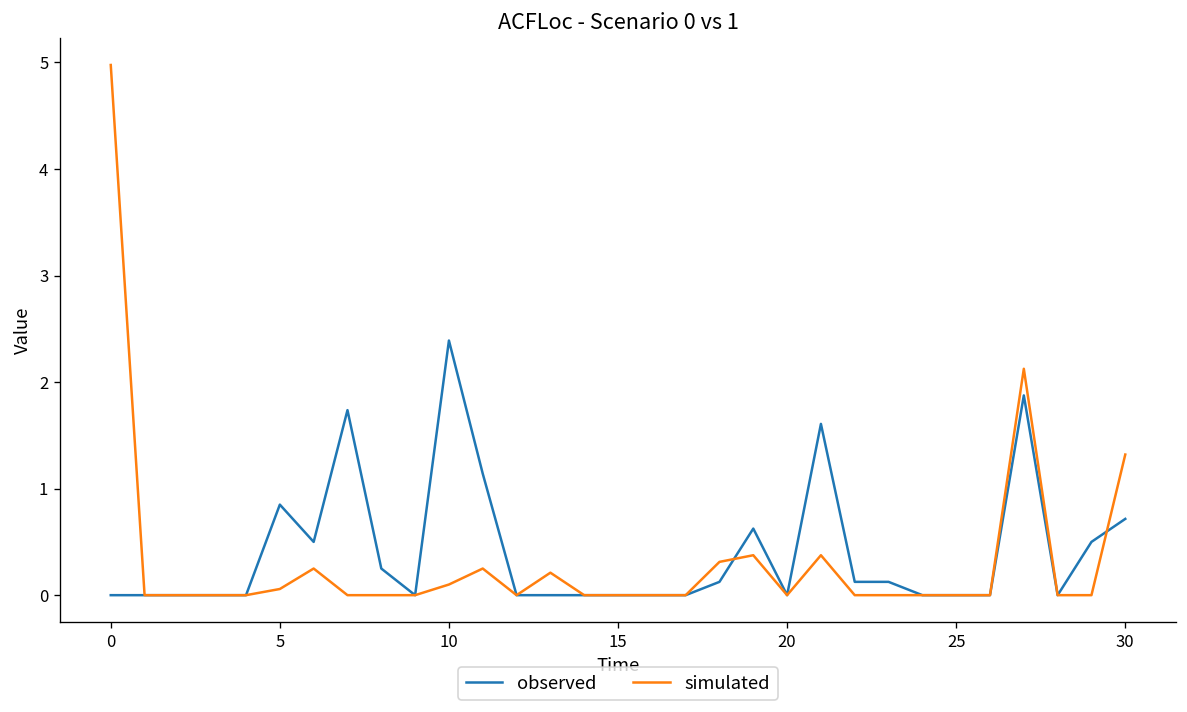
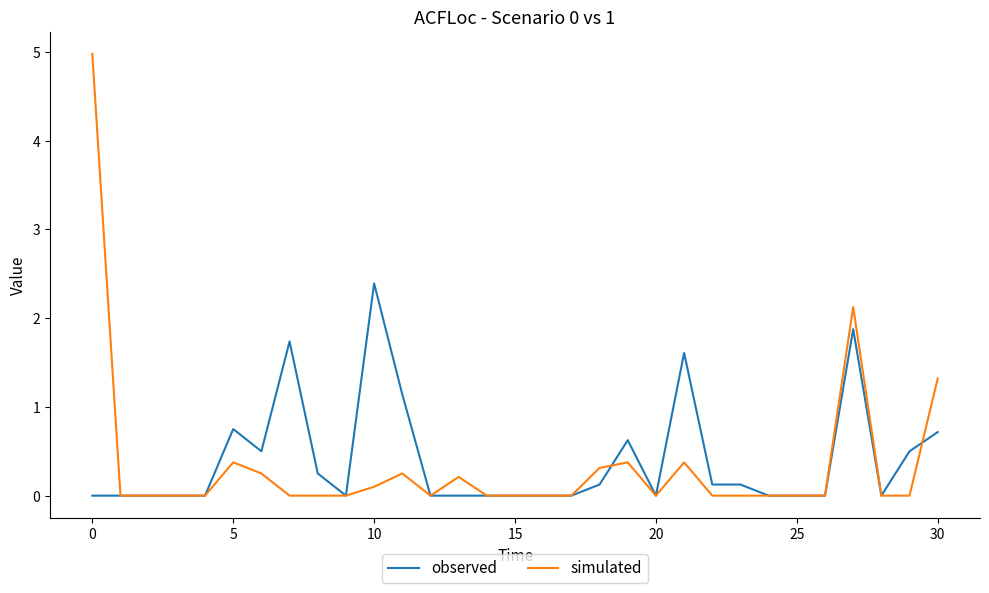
  {
    "observed": {
      "0": 0.0,
-     "5": 0.9,
+     "5": 0.8,
      "10": 2.4,
      "30": 0.7
    },
    "simulated": {
      "0": 5.0,
-     "5": 0.1,
+     "5": 0.4,
      "10": 0.1,
      "30": 1.3
    }
  }
